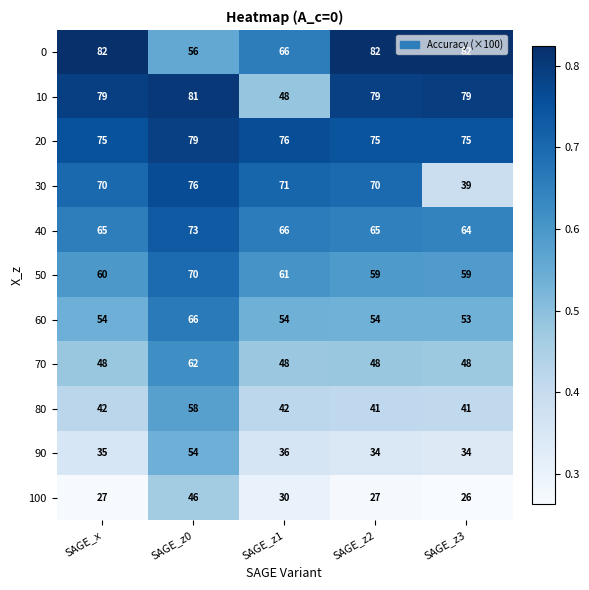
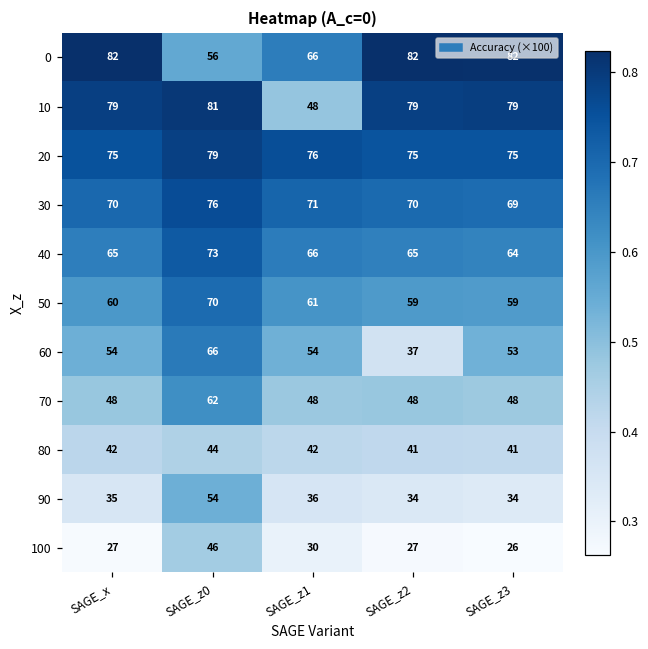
  {
    "0": {
      "SAGE_x": 82,
      "SAGE_z0": 56,
      "SAGE_z1": 66,
      "SAGE_z2": 82
    },
    "10": {
      "SAGE_x": 79,
      "SAGE_z0": 81,
      "SAGE_z1": 48,
      "SAGE_z2": 79,
      "SAGE_z3": 79
    },
    "20": {
      "SAGE_x": 75,
      "SAGE_z0": 79,
      "SAGE_z1": 76,
      "SAGE_z2": 75,
      "SAGE_z3": 75
    },
    "30": {
      "SAGE_x": 70,
      "SAGE_z0": 76,
      "SAGE_z1": 71,
      "SAGE_z2": 70,
-     "SAGE_z3": 39
+     "SAGE_z3": 69
    },
    "40": {
      "SAGE_x": 65,
      "SAGE_z0": 73,
      "SAGE_z1": 66,
      "SAGE_z2": 65,
      "SAGE_z3": 64
    },
    "50": {
      "SAGE_x": 60,
      "SAGE_z0": 70,
      "SAGE_z1": 61,
      "SAGE_z2": 59,
      "SAGE_z3": 59
    },
    "60": {
      "SAGE_x": 54,
      "SAGE_z0": 66,
      "SAGE_z1": 54,
-     "SAGE_z2": 54,
+     "SAGE_z2": 37,
      "SAGE_z3": 53
    },
    "70": {
      "SAGE_x": 48,
      "SAGE_z0": 62,
      "SAGE_z1": 48,
      "SAGE_z2": 48,
      "SAGE_z3": 48
    },
    "80": {
      "SAGE_x": 42,
-     "SAGE_z0": 58,
+     "SAGE_z0": 44,
      "SAGE_z1": 42,
      "SAGE_z2": 41,
      "SAGE_z3": 41
    },
    "90": {
      "SAGE_x": 35,
      "SAGE_z0": 54,
      "SAGE_z1": 36,
      "SAGE_z2": 34,
      "SAGE_z3": 34
    },
    "100": {
      "SAGE_x": 27,
      "SAGE_z0": 46,
      "SAGE_z1": 30,
      "SAGE_z2": 27,
      "SAGE_z3": 26
    }
  }
